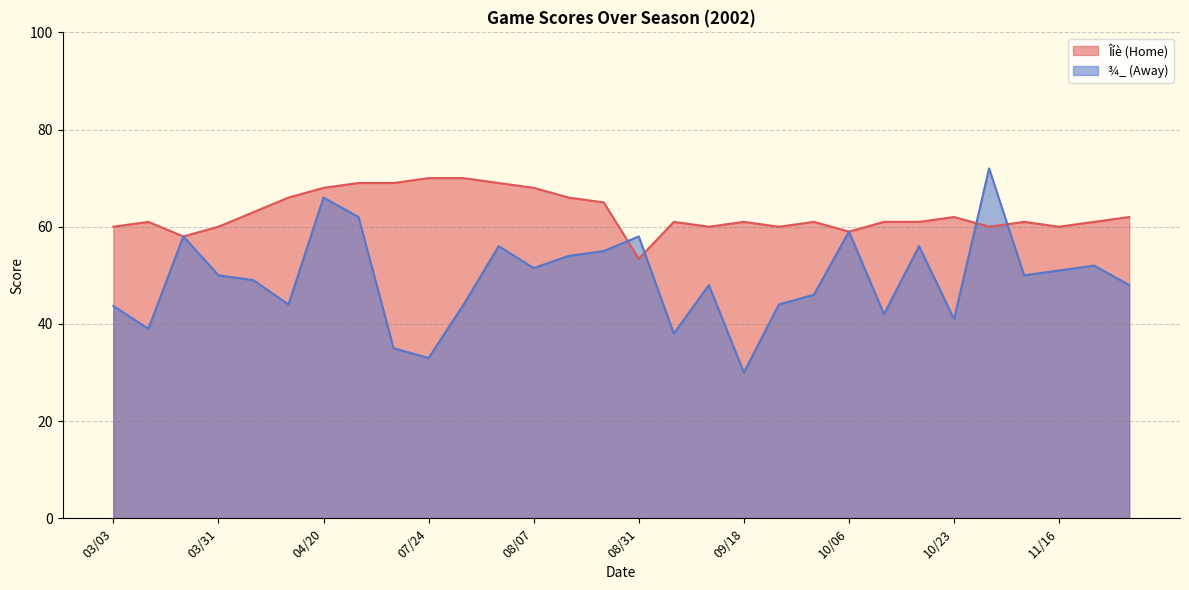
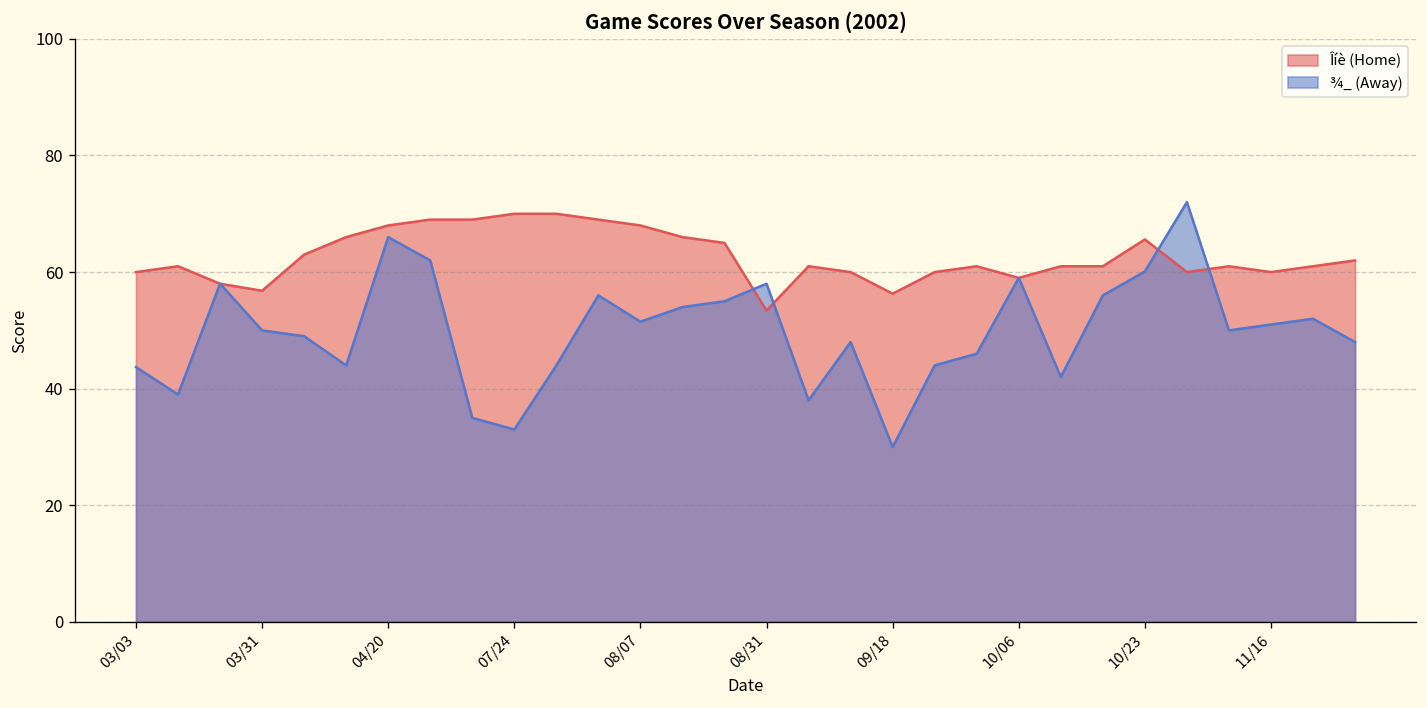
  {
    "Îíè (Home)": {
      "03/03": 60,
-     "03/31": 60,
+     "03/31": 57,
      "04/20": 68,
      "07/24": 70,
      "08/07": 68,
      "08/31": 53,
-     "09/18": 61,
-     "10/23": 62,
+     "09/18": 56,
+     "10/23": 66,
      "11/16": 60
    },
    "¾_ (Away)": {
      "03/03": 44,
      "03/31": 50,
      "04/20": 66,
      "07/24": 33,
      "08/07": 52,
      "08/31": 58,
      "09/18": 30,
-     "10/23": 41,
+     "10/23": 60,
      "11/16": 51
    }
  }
